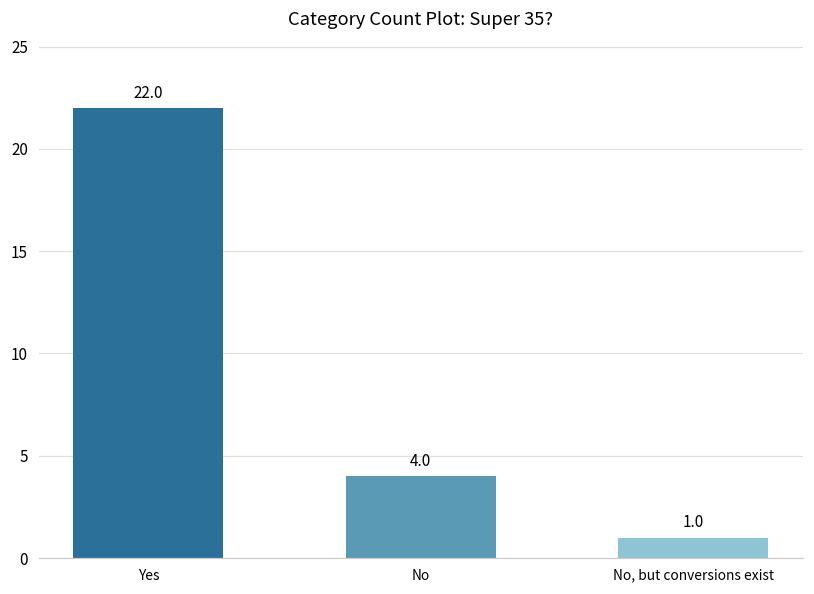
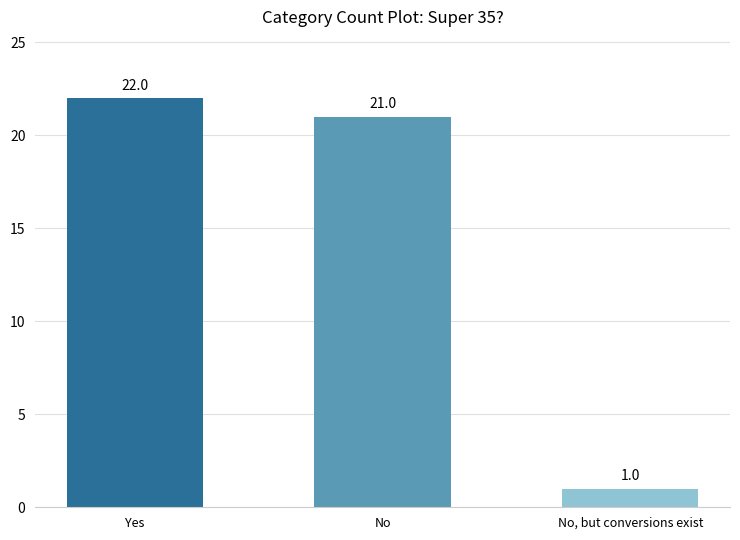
  {
    "Yes": 22.0,
-   "No": 4.0,
+   "No": 21.0,
    "No, but conversions exist": 1.0
  }
